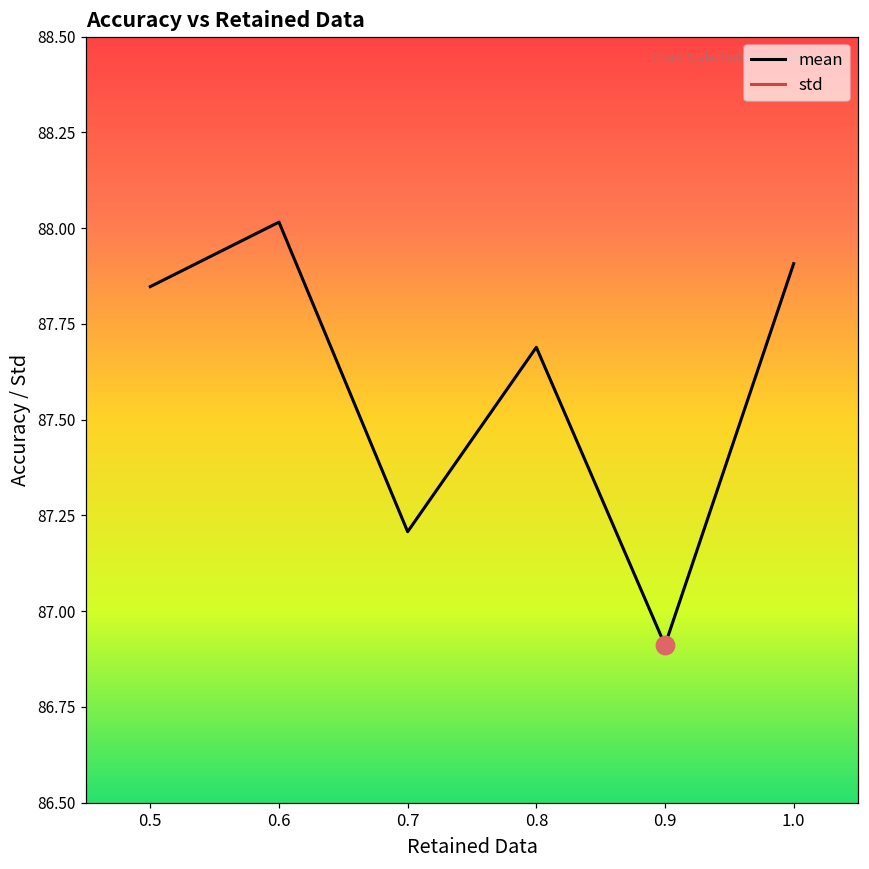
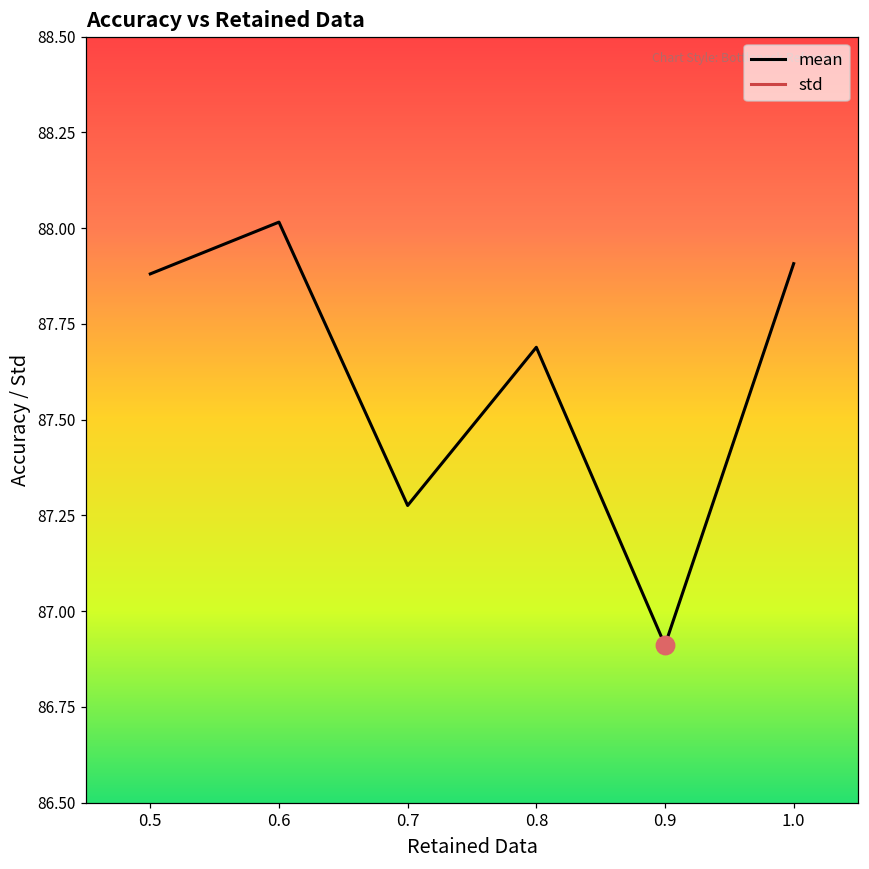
  {
    "mean": {
-     "0.5": 87.85,
+     "0.5": 87.88,
      "0.6": 88.02,
-     "0.7": 87.21,
+     "0.7": 87.28,
      "0.8": 87.69,
      "1.0": 87.91
    }
  }
